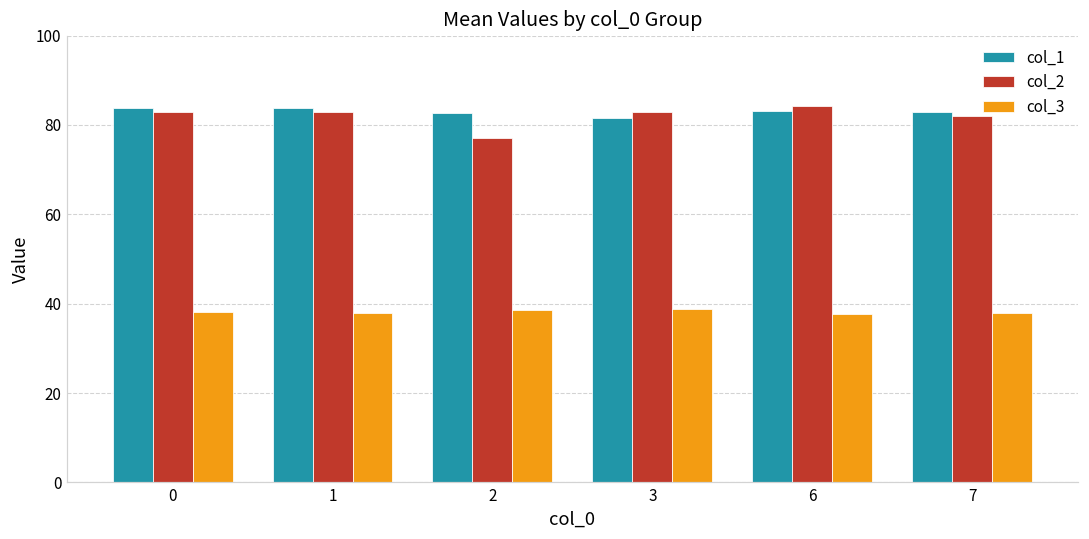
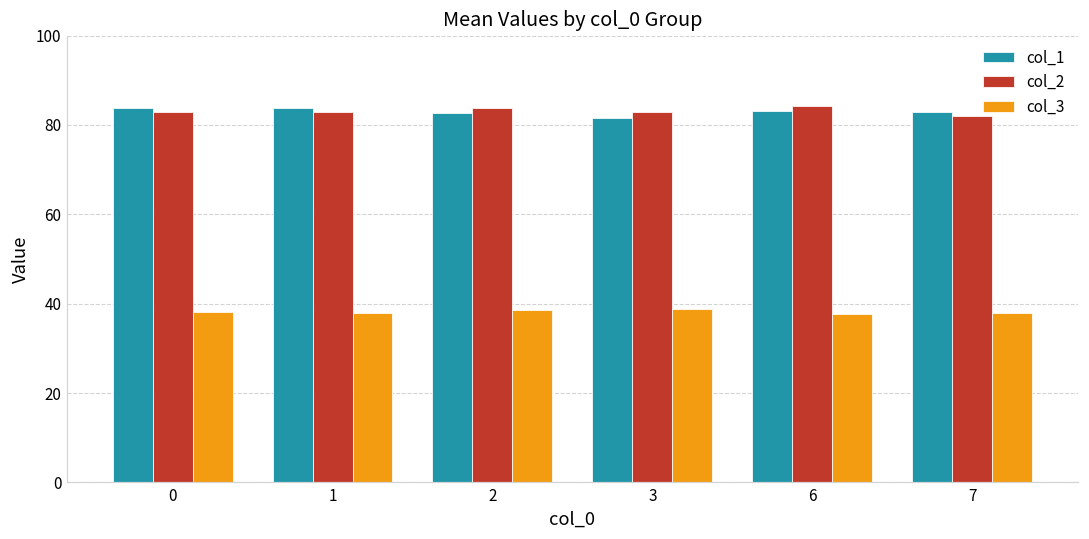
  {
    "col_1": {
      "0": 84,
      "1": 84,
      "2": 83,
      "3": 82,
      "6": 83,
      "7": 83
    },
    "col_2": {
      "0": 83,
      "1": 83,
-     "2": 77,
+     "2": 84,
      "3": 83,
      "6": 84,
      "7": 82
    },
    "col_3": {
      "0": 38,
      "1": 38,
      "2": 39,
      "3": 39,
      "6": 38,
      "7": 38
    }
  }
